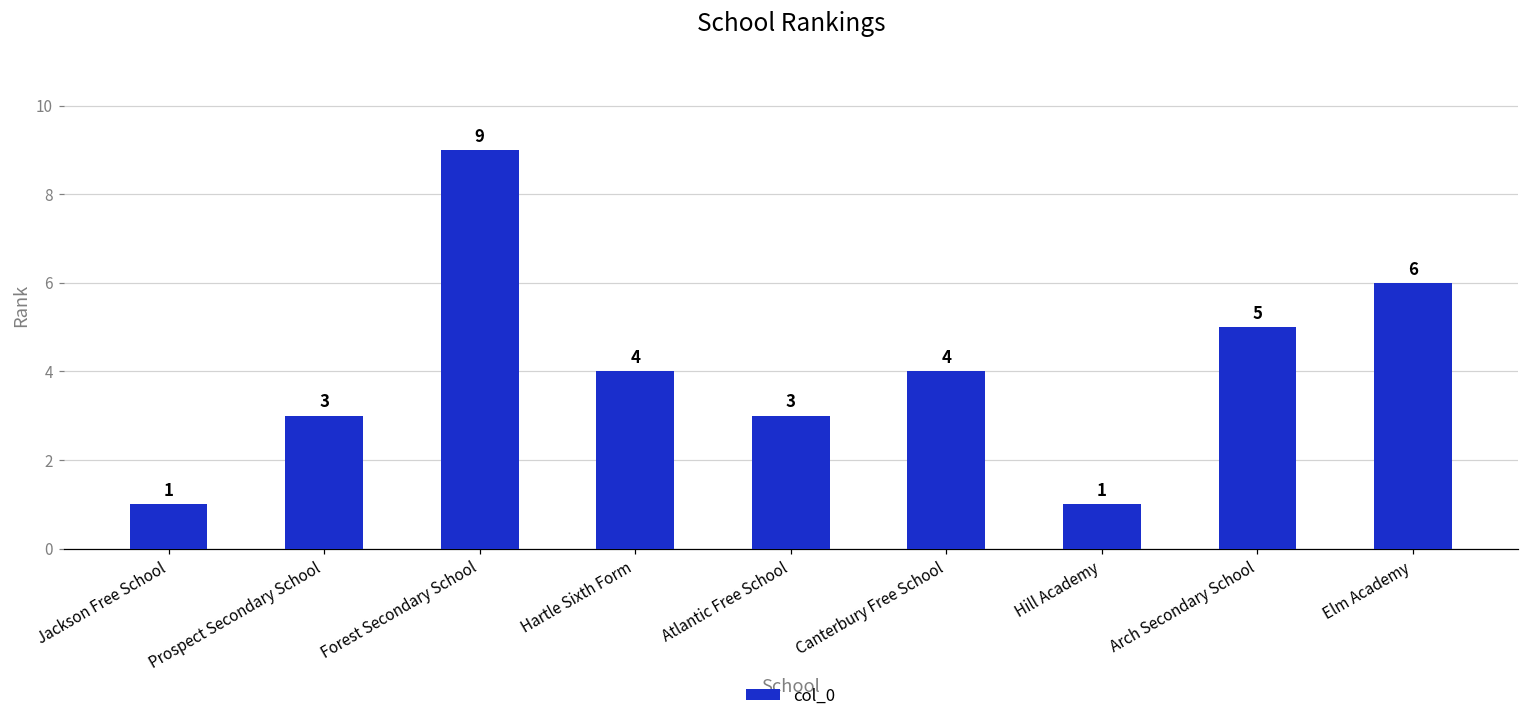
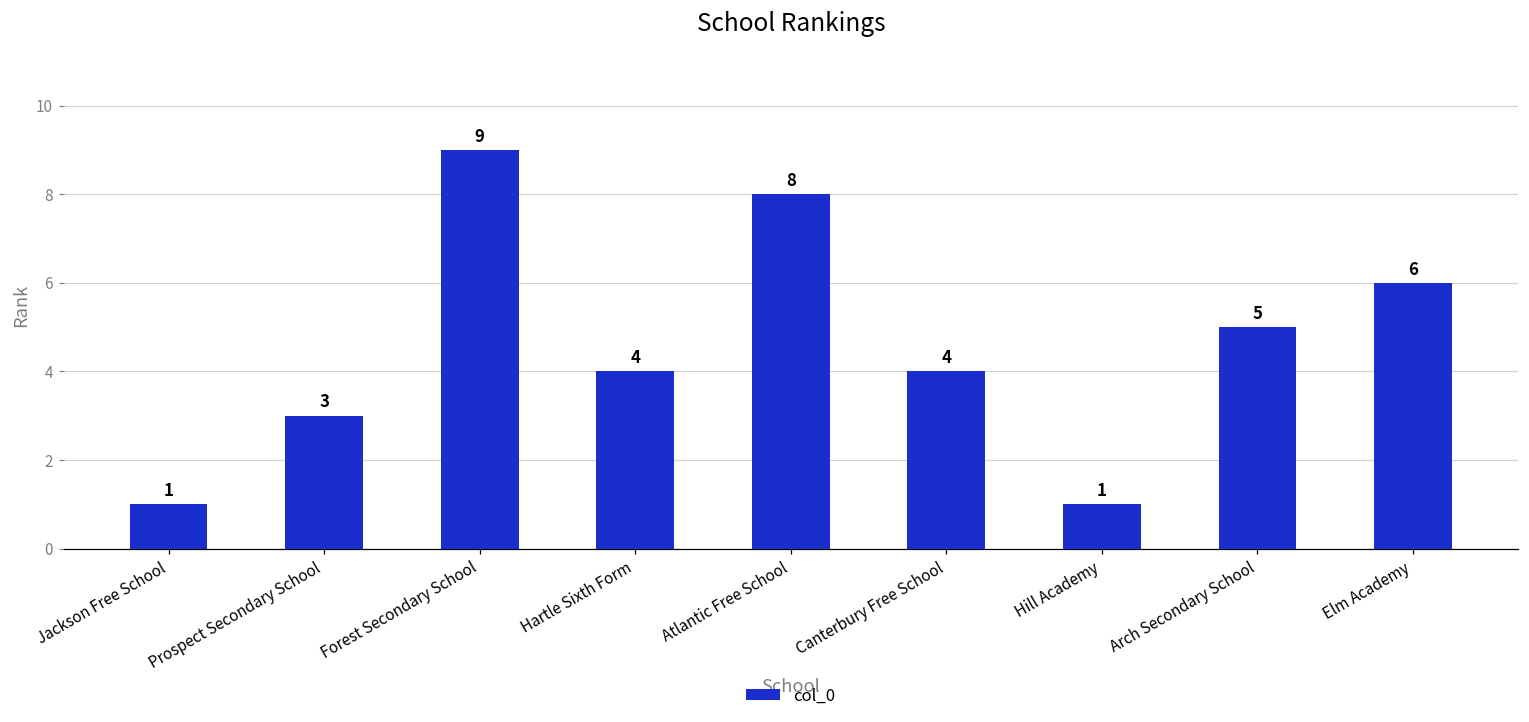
  {
    "Jackson Free School": 1,
    "Prospect Secondary School": 3,
    "Forest Secondary School": 9,
    "Hartle Sixth Form": 4,
-   "Atlantic Free School": 3,
+   "Atlantic Free School": 8,
    "Canterbury Free School": 4,
    "Hill Academy": 1,
    "Arch Secondary School": 5,
    "Elm Academy": 6
  }
